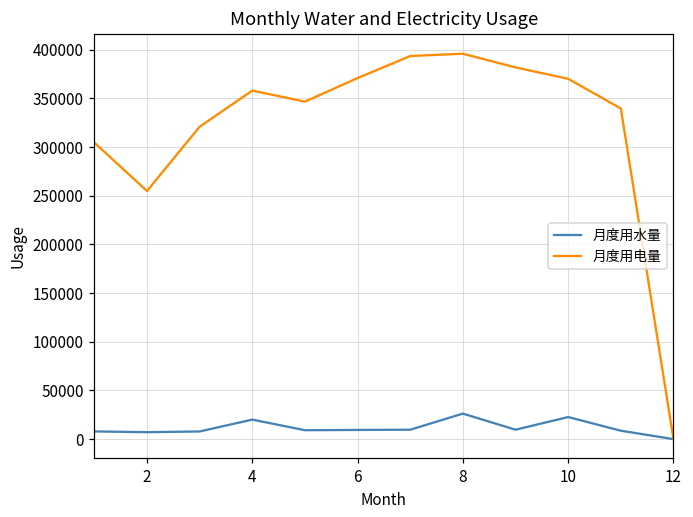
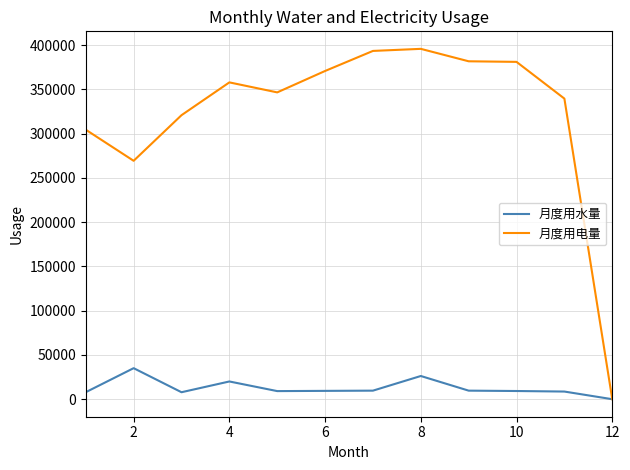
  {
    "月度用水量": {
-     "2": 10000,
+     "2": 40000,
      "4": 20000,
      "6": 10000,
      "8": 30000,
-     "10": 20000
+     "10": 10000
    },
    "月度用电量": {
-     "2": 250000,
+     "2": 270000,
      "4": 360000,
      "6": 370000,
      "8": 400000,
-     "10": 370000
+     "10": 380000
    }
  }
